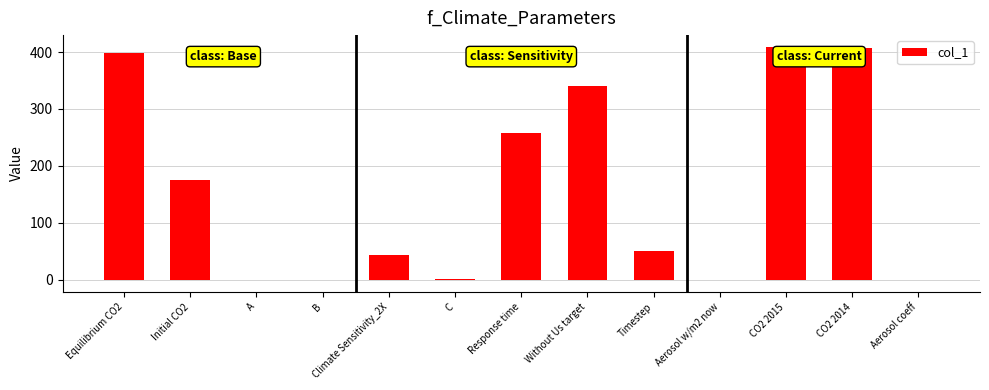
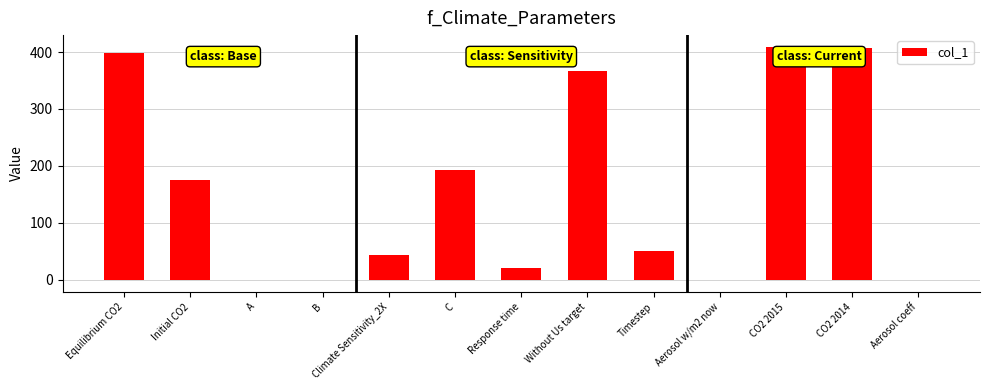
  {
    "Equilibrium CO2": 400,
    "Initial CO2": 180,
    "Climate Sensitivity_2X": 40,
-   "C": 0,
-   "Response time": 260,
-   "Without Us target": 340,
+   "C": 190,
+   "Response time": 20,
+   "Without Us target": 370,
    "Timestep": 50
  }
